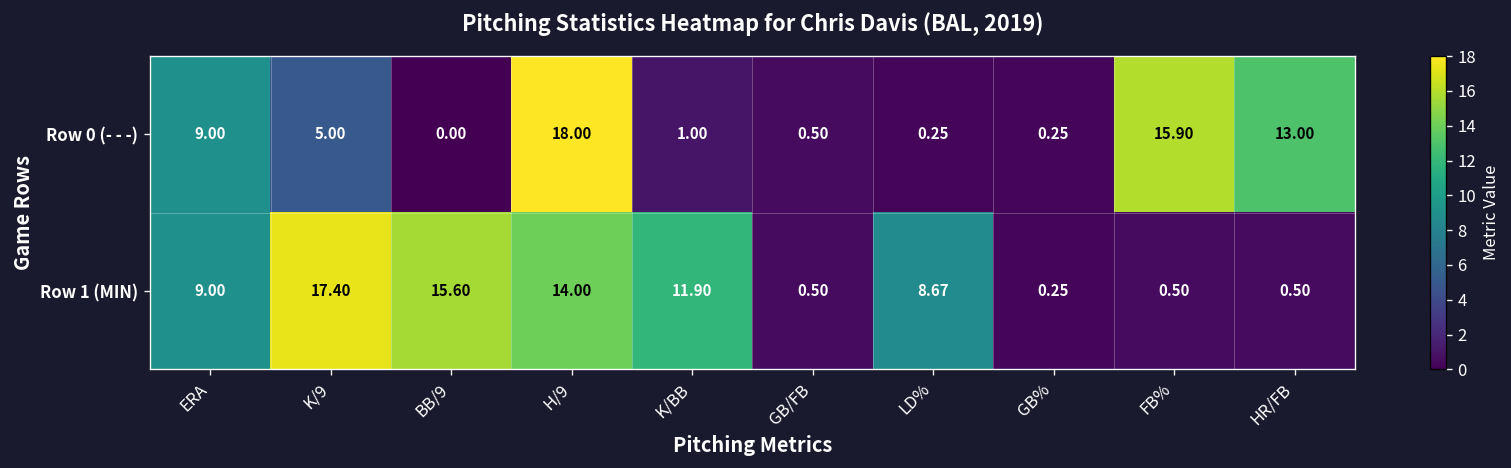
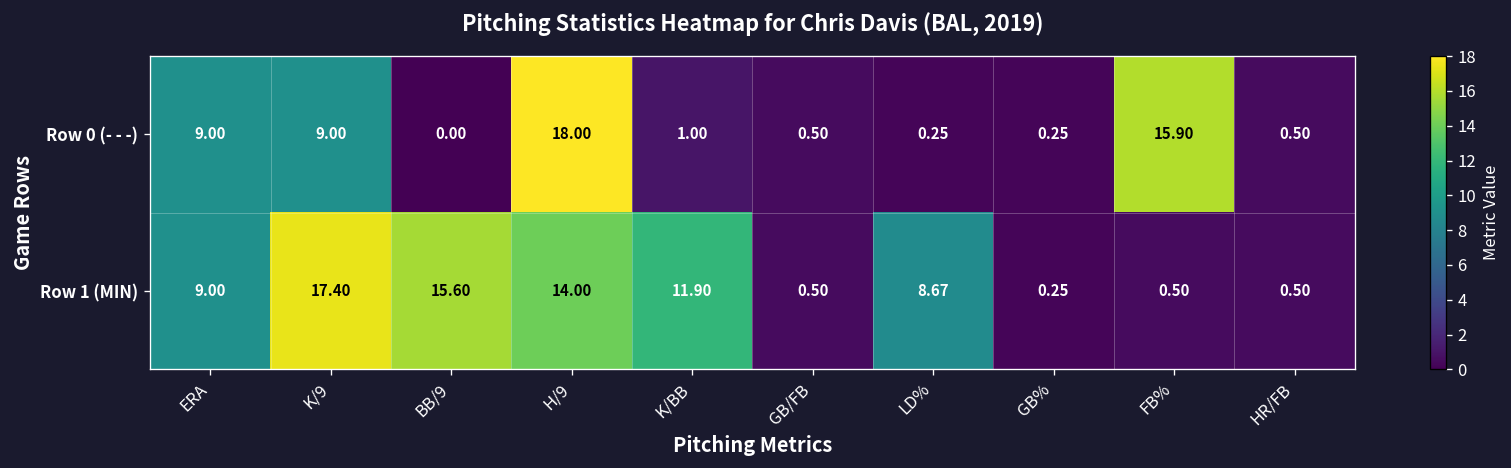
  {
    "Row 0 (- - -)": {
      "ERA": 9.00,
-     "K/9": 5.00,
+     "K/9": 9.00,
      "BB/9": 0.00,
      "H/9": 18.00,
      "K/BB": 1.00,
      "GB/FB": 0.50,
      "LD%": 0.25,
      "GB%": 0.25,
      "FB%": 15.90,
-     "HR/FB": 13.00
+     "HR/FB": 0.50
    },
    "Row 1 (MIN)": {
      "ERA": 9.00,
      "K/9": 17.40,
      "BB/9": 15.60,
      "H/9": 14.00,
      "K/BB": 11.90,
      "GB/FB": 0.50,
      "LD%": 8.67,
      "GB%": 0.25,
      "FB%": 0.50,
      "HR/FB": 0.50
    }
  }
